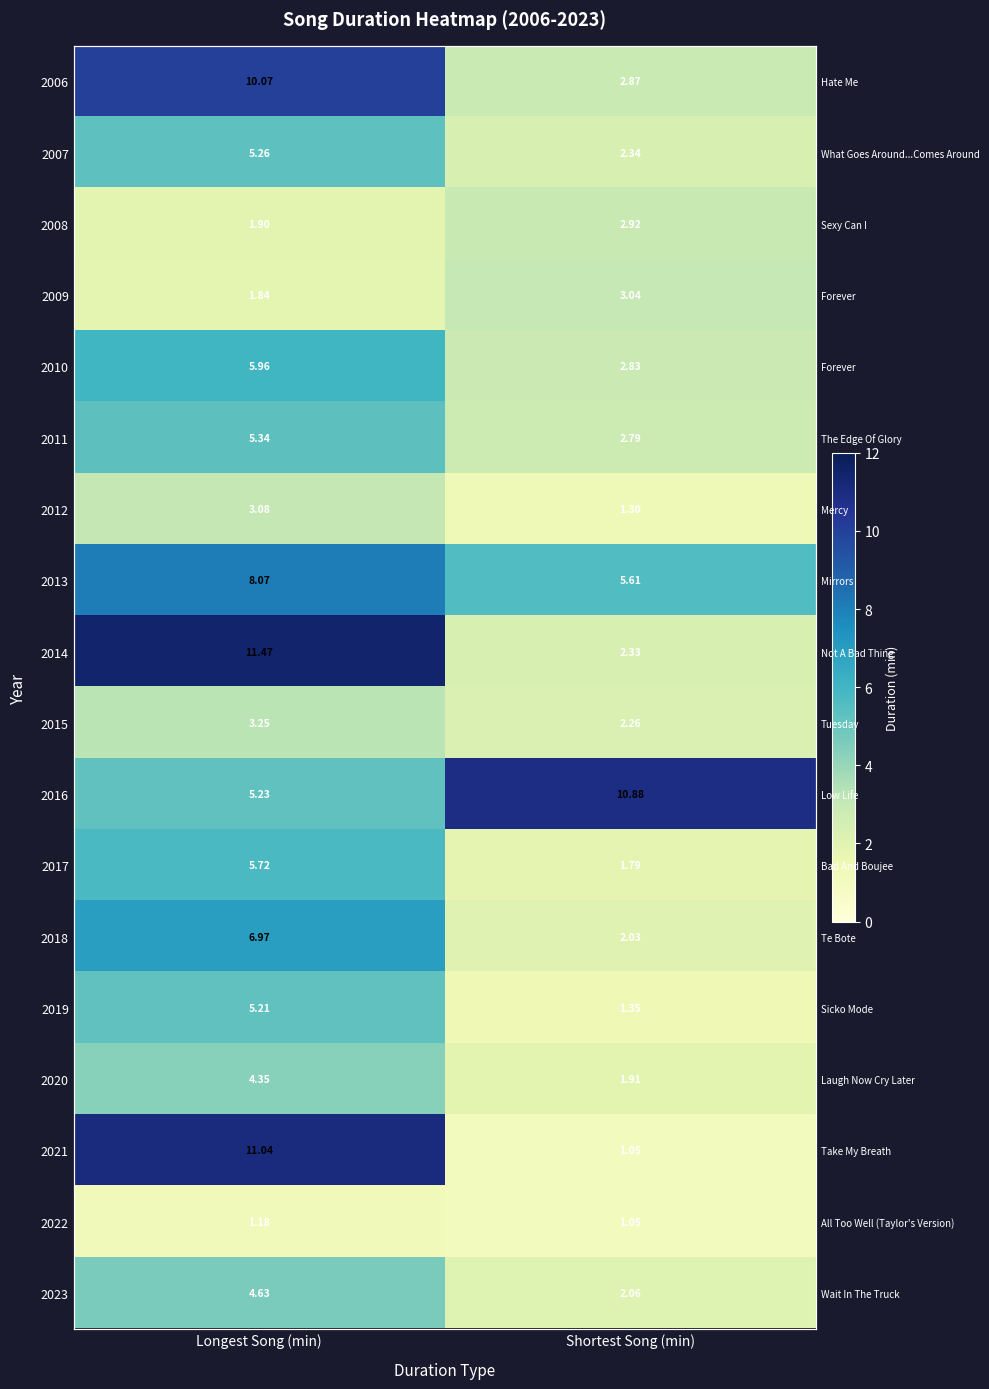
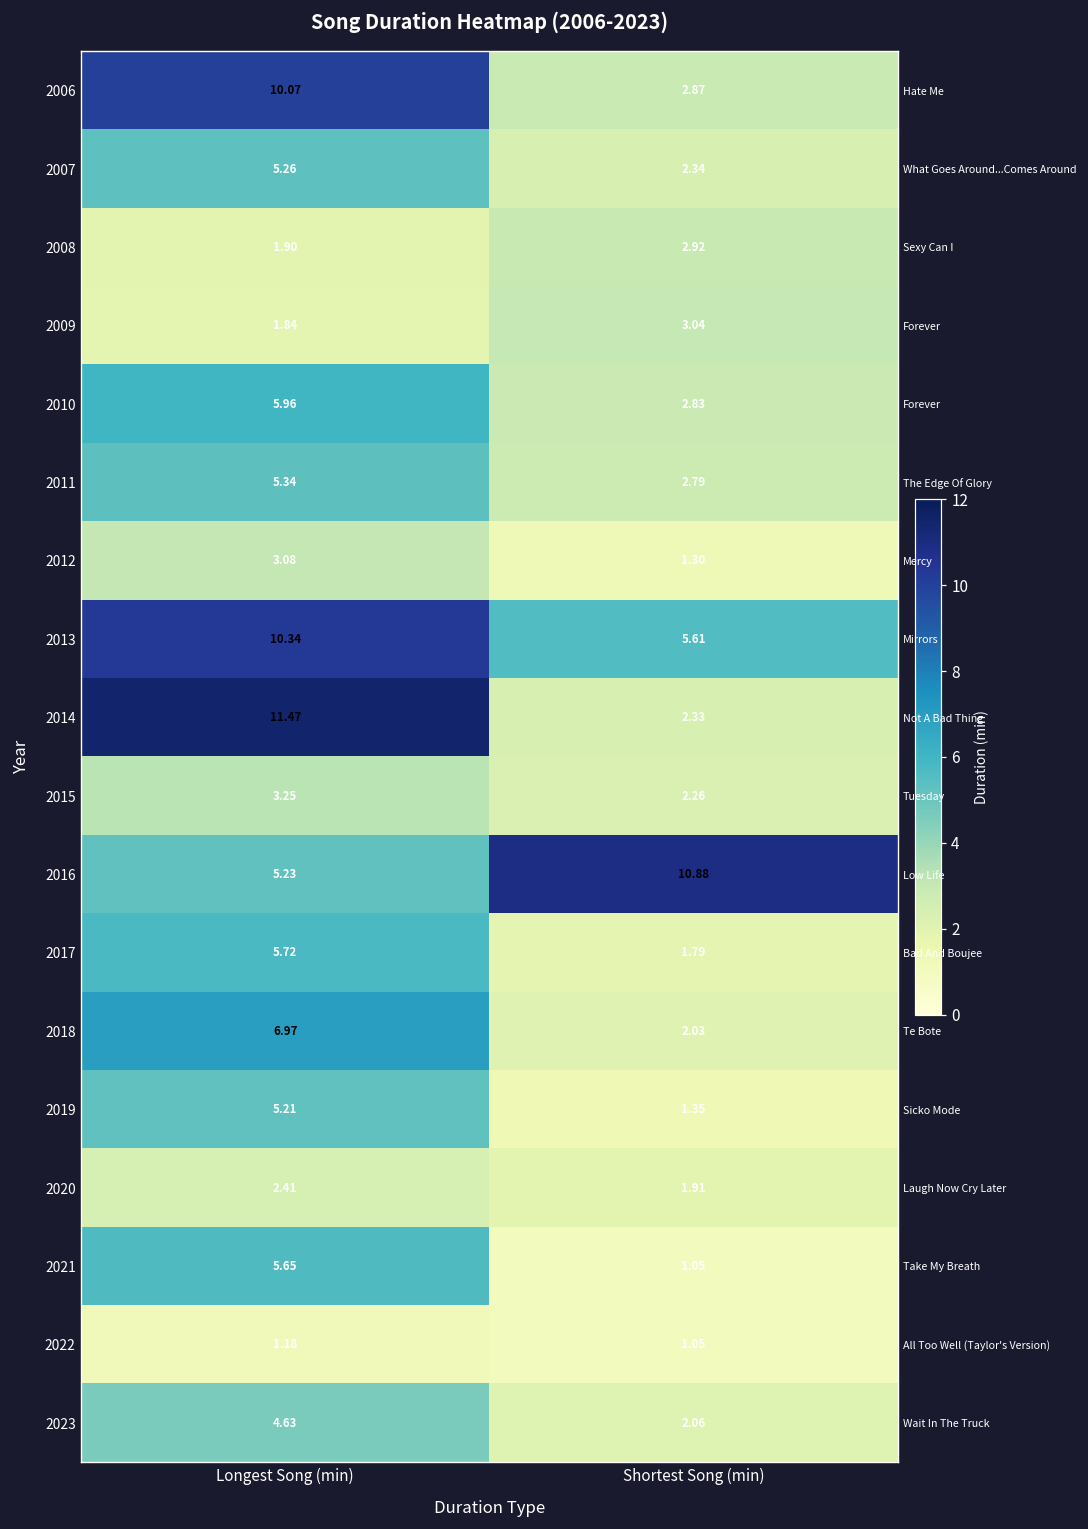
  {
    "2006": {
      "Longest Song (min)": 10.07,
      "Shortest Song (min)": 2.87
    },
    "2007": {
      "Longest Song (min)": 5.26,
      "Shortest Song (min)": 2.34
    },
    "2008": {
      "Longest Song (min)": 1.90,
      "Shortest Song (min)": 2.92
    },
    "2009": {
      "Longest Song (min)": 1.84,
      "Shortest Song (min)": 3.04
    },
    "2010": {
      "Longest Song (min)": 5.96,
      "Shortest Song (min)": 2.83
    },
    "2011": {
      "Longest Song (min)": 5.34,
      "Shortest Song (min)": 2.79
    },
    "2012": {
      "Longest Song (min)": 3.08,
      "Shortest Song (min)": 1.30
    },
    "2013": {
-     "Longest Song (min)": 8.07,
+     "Longest Song (min)": 10.34,
      "Shortest Song (min)": 5.61
    },
    "2014": {
      "Longest Song (min)": 11.47,
      "Shortest Song (min)": 2.33
    },
    "2015": {
      "Longest Song (min)": 3.25,
      "Shortest Song (min)": 2.26
    },
    "2016": {
      "Longest Song (min)": 5.23,
      "Shortest Song (min)": 10.88
    },
    "2017": {
      "Longest Song (min)": 5.72,
      "Shortest Song (min)": 1.79
    },
    "2018": {
      "Longest Song (min)": 6.97,
      "Shortest Song (min)": 2.03
    },
    "2019": {
      "Longest Song (min)": 5.21,
      "Shortest Song (min)": 1.35
    },
    "2020": {
-     "Longest Song (min)": 4.35,
+     "Longest Song (min)": 2.41,
      "Shortest Song (min)": 1.91
    },
    "2021": {
-     "Longest Song (min)": 11.04,
+     "Longest Song (min)": 5.65,
      "Shortest Song (min)": 1.05
    },
    "2022": {
      "Longest Song (min)": 1.18,
      "Shortest Song (min)": 1.05
    },
    "2023": {
      "Longest Song (min)": 4.63,
      "Shortest Song (min)": 2.06
    }
  }
